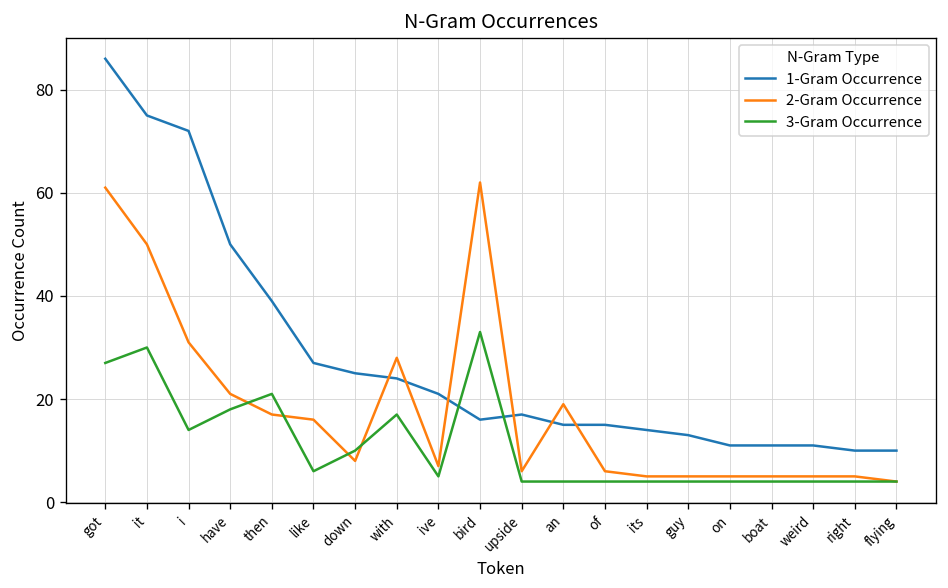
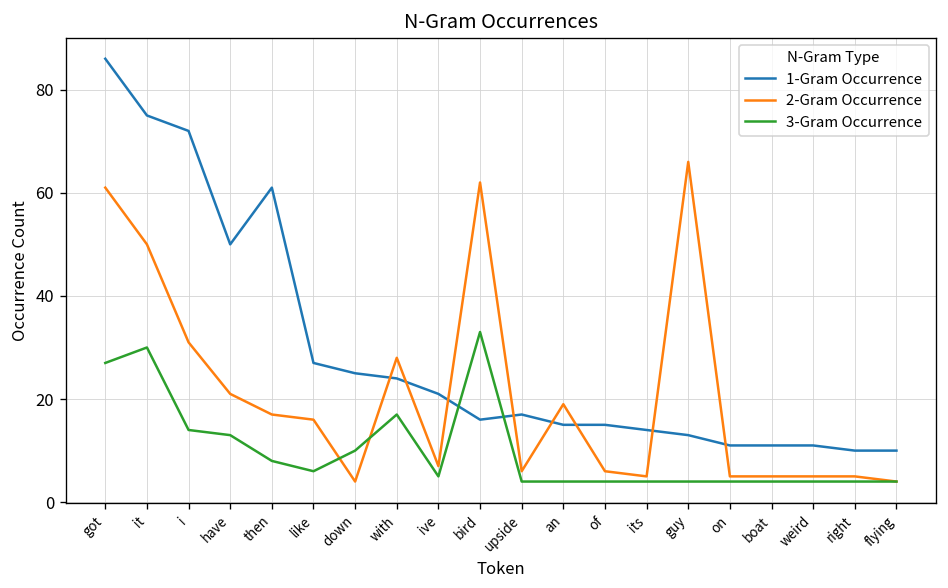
  {
    "1-Gram Occurrence": {
      "got": 86,
      "it": 75,
      "i": 72,
      "have": 50,
-     "then": 39,
+     "then": 61,
      "like": 27,
      "down": 25,
      "with": 24,
      "ive": 21,
      "bird": 16,
      "upside": 17,
      "an": 15,
      "of": 15,
      "its": 14,
      "guy": 13,
      "on": 11,
      "boat": 11,
      "weird": 11,
      "right": 10,
      "flying": 10
    },
    "2-Gram Occurrence": {
      "got": 61,
      "it": 50,
      "i": 31,
      "have": 21,
      "then": 17,
      "like": 16,
-     "down": 8,
+     "down": 4,
      "with": 28,
      "ive": 7,
      "bird": 62,
      "upside": 6,
      "an": 19,
      "of": 6,
      "its": 5,
-     "guy": 5,
+     "guy": 66,
      "on": 5,
      "boat": 5,
      "weird": 5,
      "right": 5
    },
    "3-Gram Occurrence": {
      "got": 27,
      "it": 30,
      "i": 14,
-     "have": 18,
-     "then": 21,
+     "have": 13,
+     "then": 8,
      "like": 6,
      "down": 10,
      "with": 17,
      "ive": 5,
      "bird": 33,
      "upside": 4,
      "an": 4,
      "of": 4,
      "its": 4,
      "guy": 4,
      "on": 4,
      "boat": 4,
      "weird": 4,
      "right": 4
    }
  }
